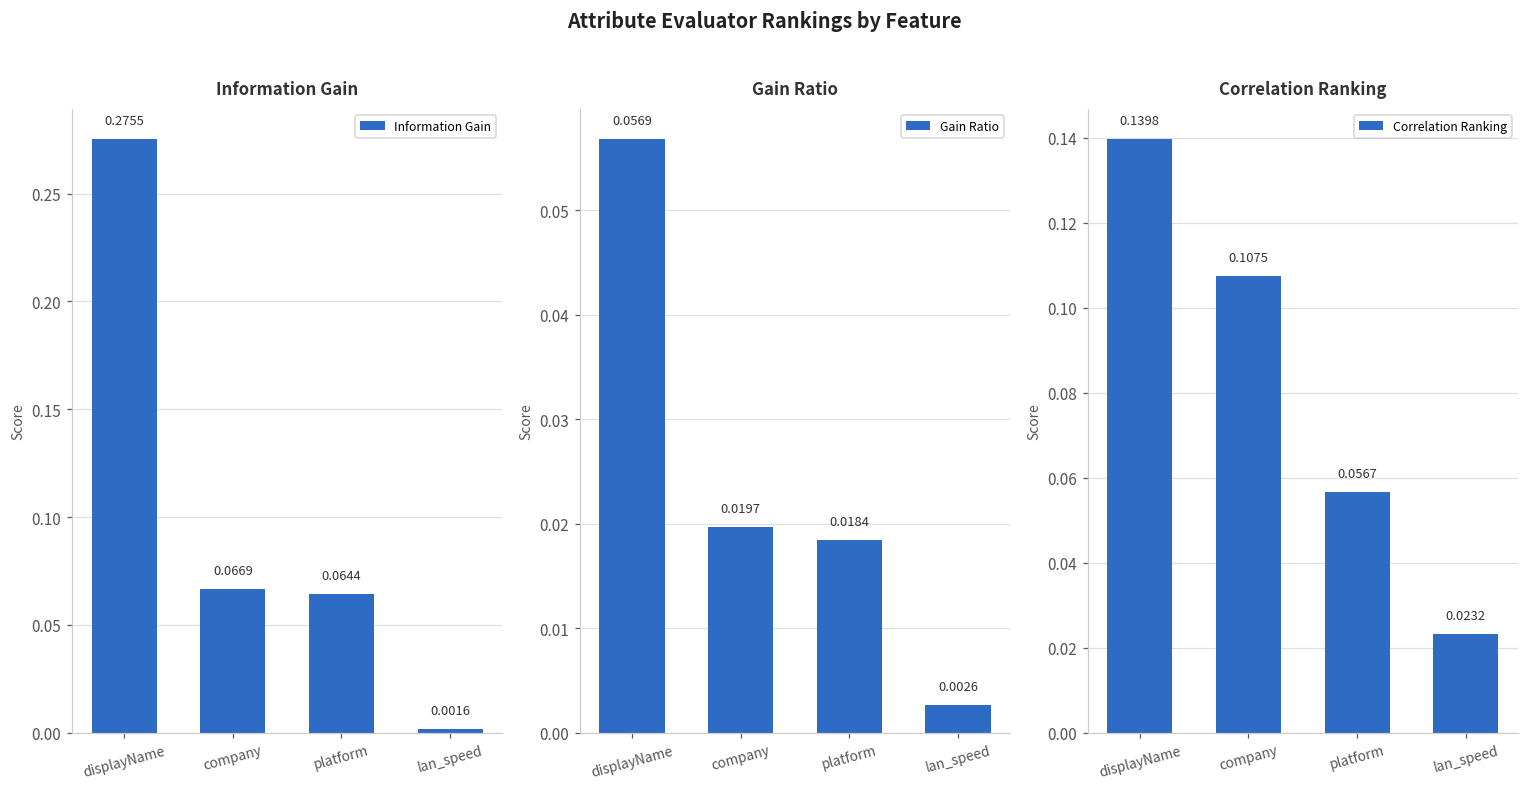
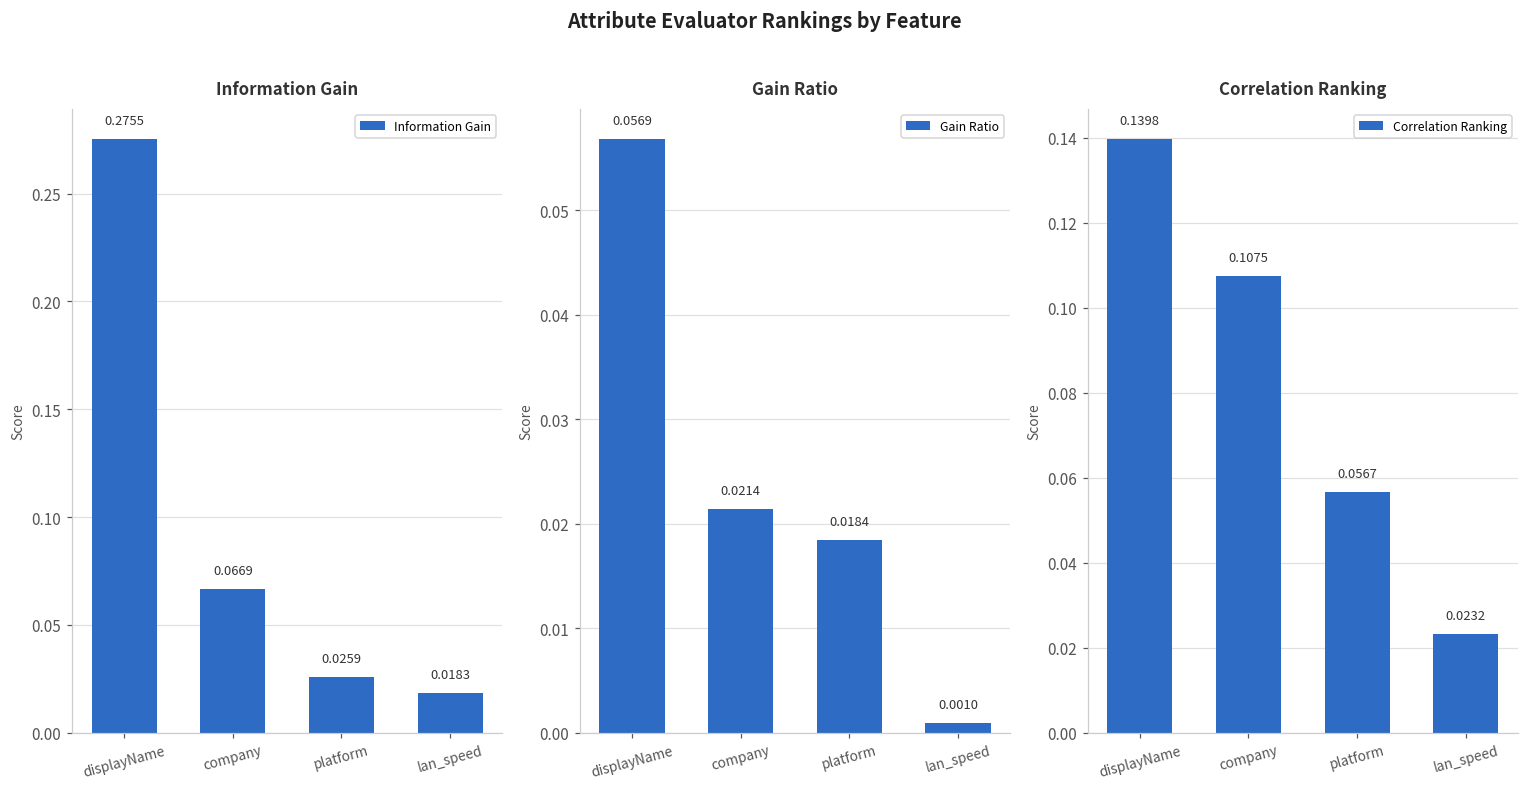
  {
    "Information Gain": {
      "displayName": 0.2755,
      "company": 0.0669,
-     "platform": 0.0644,
-     "lan_speed": 0.0016
+     "platform": 0.0259,
+     "lan_speed": 0.0183
    },
    "Gain Ratio": {
      "displayName": 0.0569,
-     "company": 0.0197,
+     "company": 0.0214,
      "platform": 0.0184,
-     "lan_speed": 0.0026
+     "lan_speed": 0.0010
    },
    "Correlation Ranking": {
      "displayName": 0.1398,
      "company": 0.1075,
      "platform": 0.0567,
      "lan_speed": 0.0232
    }
  }
